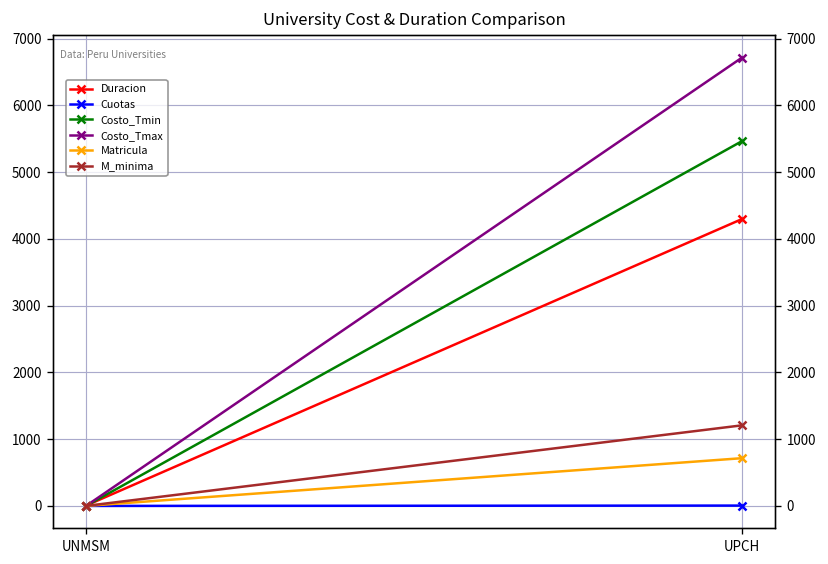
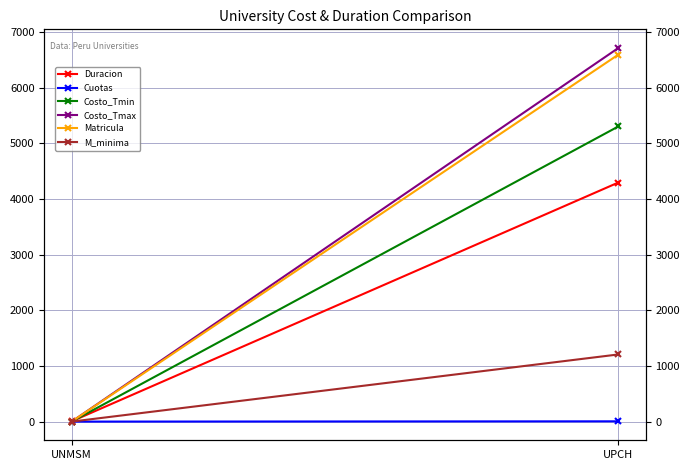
  {
    "Duracion": {
      "UPCH": 4300
    },
    "Cuotas": {
      "UPCH": 0
    },
    "Costo_Tmin": {
-     "UPCH": 5500
+     "UPCH": 5300
    },
    "Costo_Tmax": {
      "UPCH": 6700
    },
    "Matricula": {
-     "UPCH": 700
+     "UPCH": 6600
    },
    "M_minima": {
      "UPCH": 1200
    }
  }
